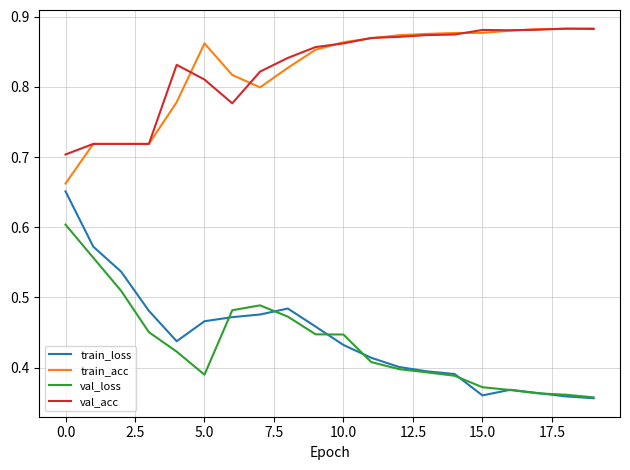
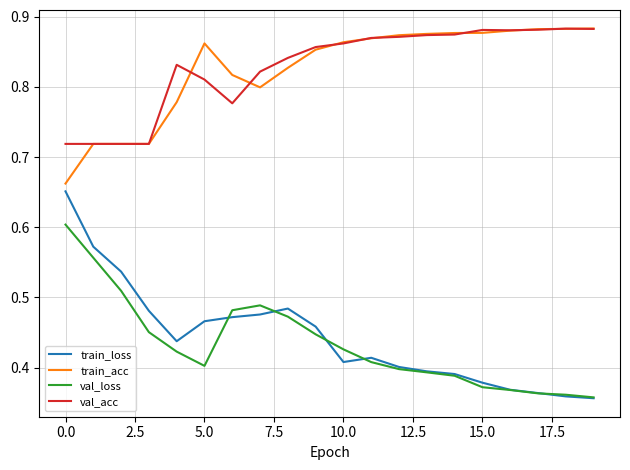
  {
    "train_loss": {
      "0.0": 0.65,
      "5.0": 0.47,
-     "10.0": 0.43,
-     "15.0": 0.36
+     "10.0": 0.41,
+     "15.0": 0.38
    },
    "train_acc": {
      "0.0": 0.66,
      "5.0": 0.86,
      "15.0": 0.88
    },
    "val_loss": {
      "0.0": 0.60,
-     "5.0": 0.39,
-     "10.0": 0.45,
+     "5.0": 0.40,
+     "10.0": 0.43,
      "15.0": 0.37
    },
    "val_acc": {
-     "0.0": 0.70,
+     "0.0": 0.72,
      "5.0": 0.81,
      "15.0": 0.88
    }
  }
